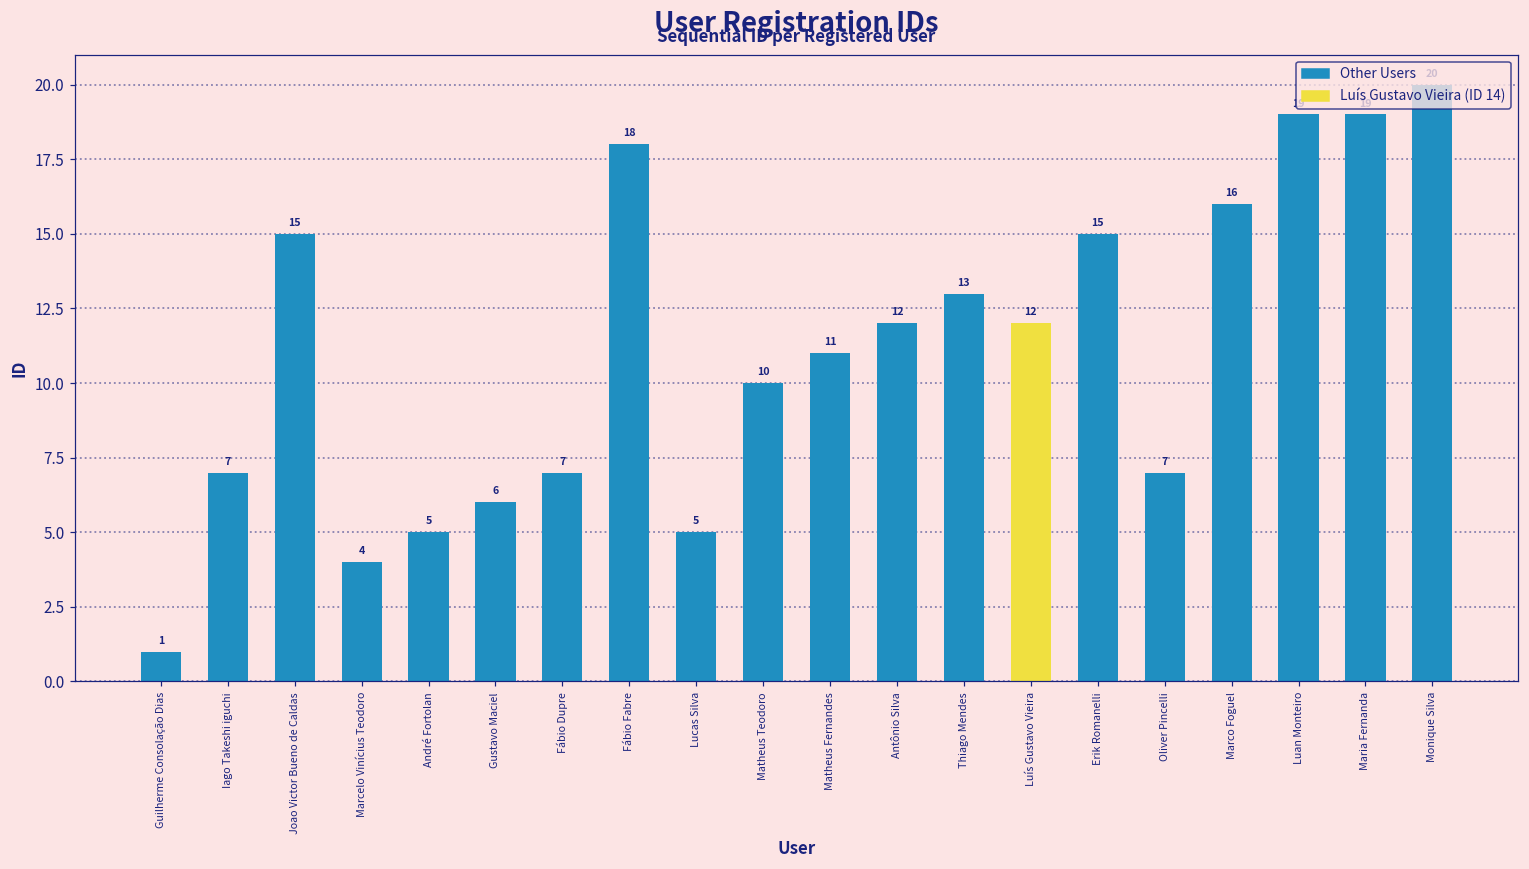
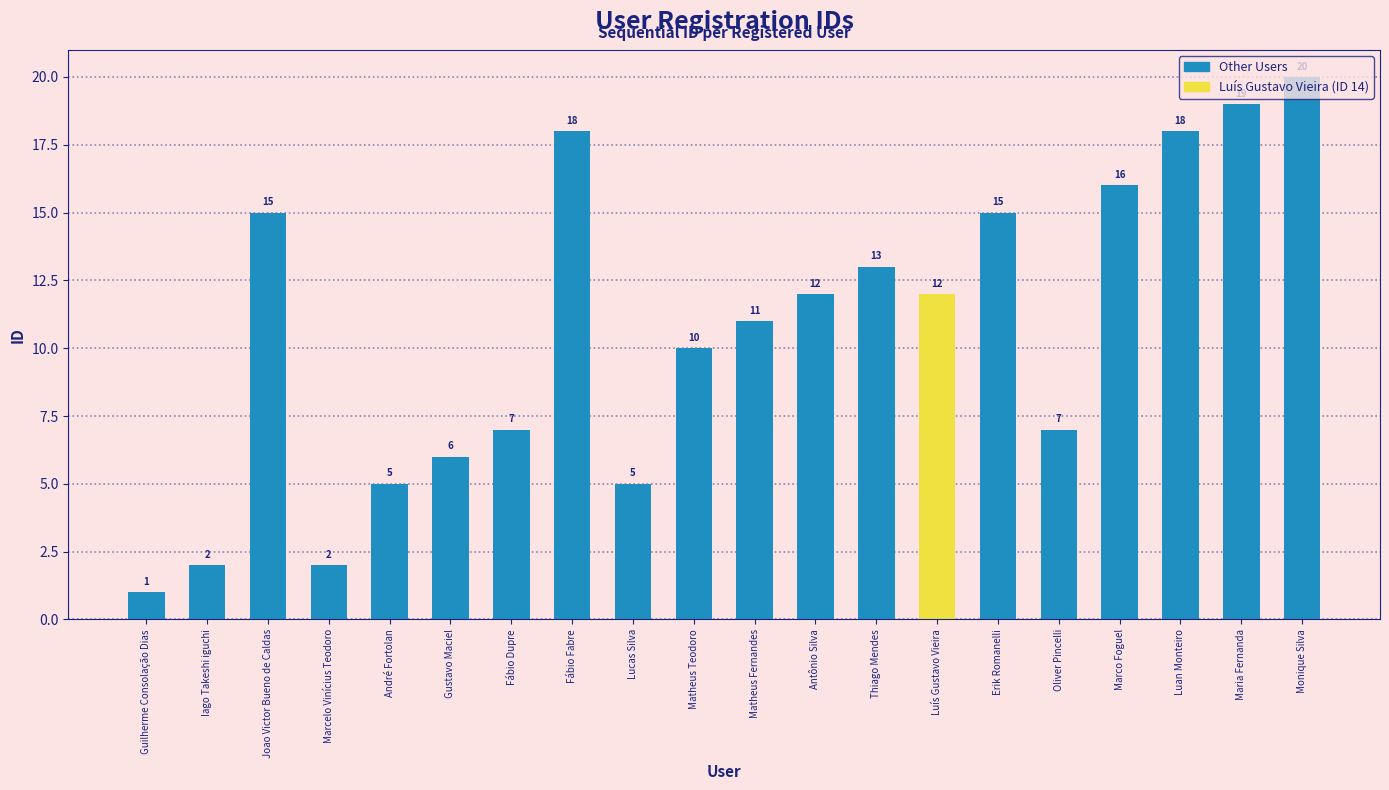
  {
    "Guilherme Consolação Dias": 1,
-   "Iago Takeshi iguchi": 7,
+   "Iago Takeshi iguchi": 2,
    "Joao Victor Bueno de Caldas": 15,
-   "Marcelo Vinícius Teodoro": 4,
+   "Marcelo Vinícius Teodoro": 2,
    "André Fortolan": 5,
    "Gustavo Maciel": 6,
    "Fábio Dupre": 7,
    "Fábio Fabre": 18,
    "Lucas Silva": 5,
    "Matheus Teodoro": 10,
    "Matheus Fernandes": 11,
    "Antônio Silva": 12,
    "Thiago Mendes": 13,
    "Luís Gustavo Vieira": 12,
    "Erik Romanelli": 15,
    "Oliver Pincelli": 7,
    "Marco Foguel": 16,
-   "Luan Monteiro": 19
+   "Luan Monteiro": 18
  }
